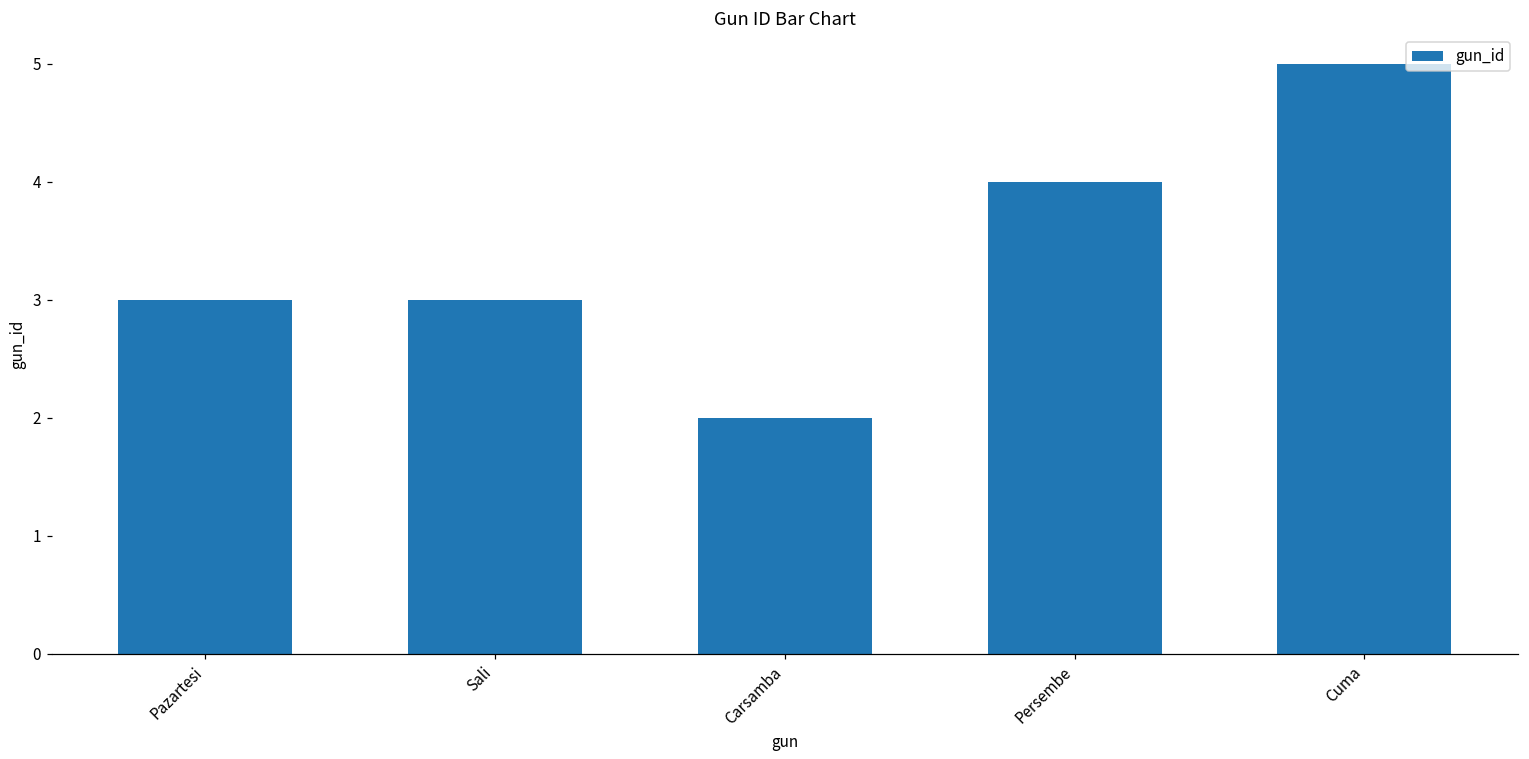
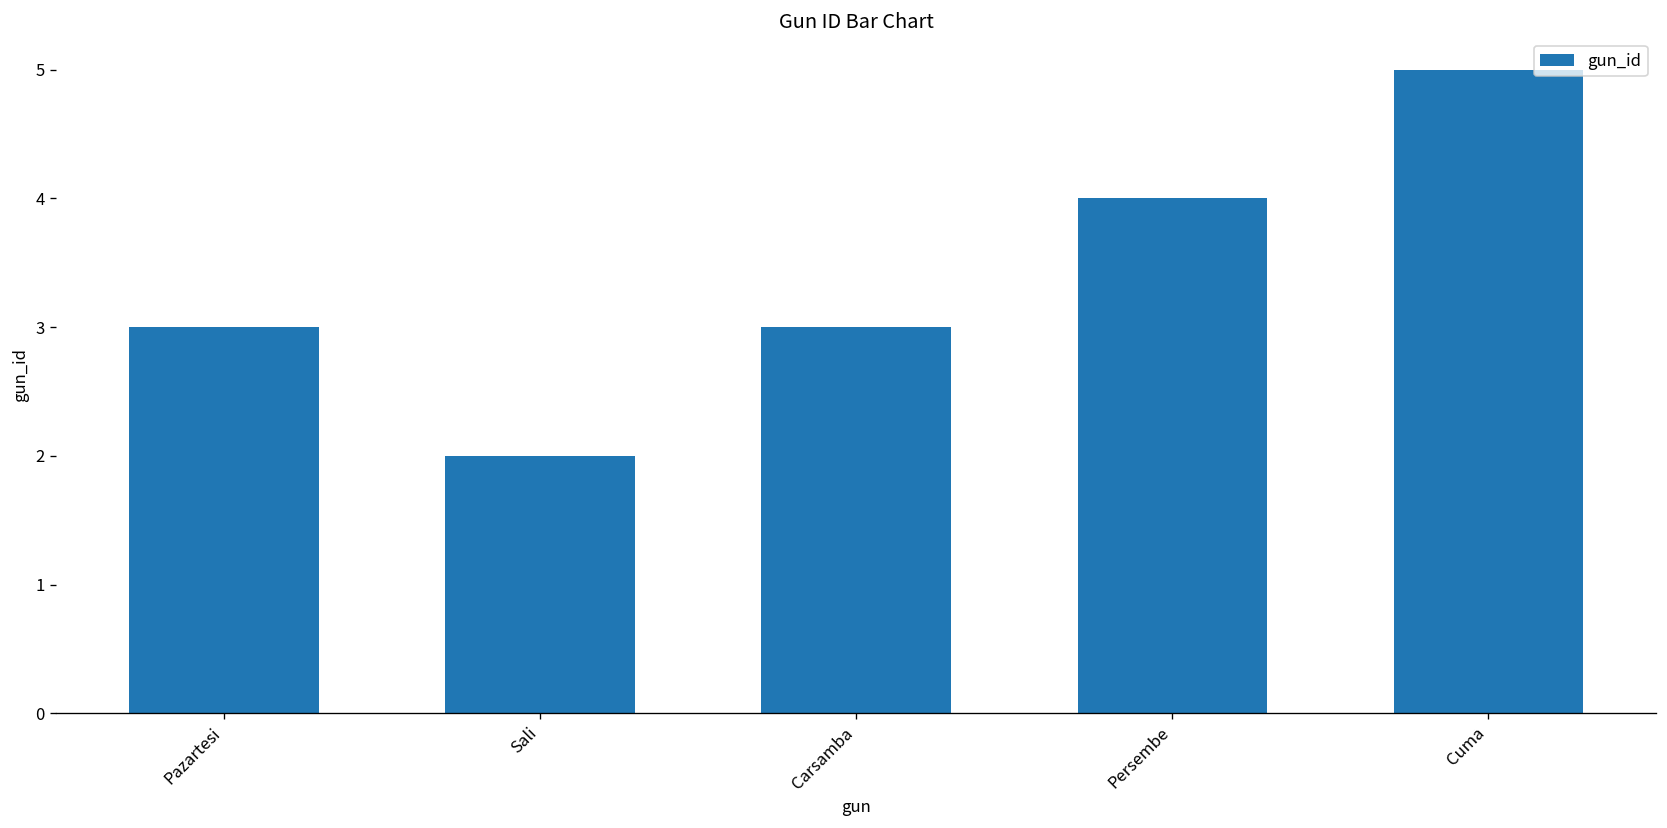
  {
    "Pazartesi": 3,
-   "Sali": 3,
-   "Carsamba": 2,
+   "Sali": 2,
+   "Carsamba": 3,
    "Persembe": 4,
    "Cuma": 5
  }
